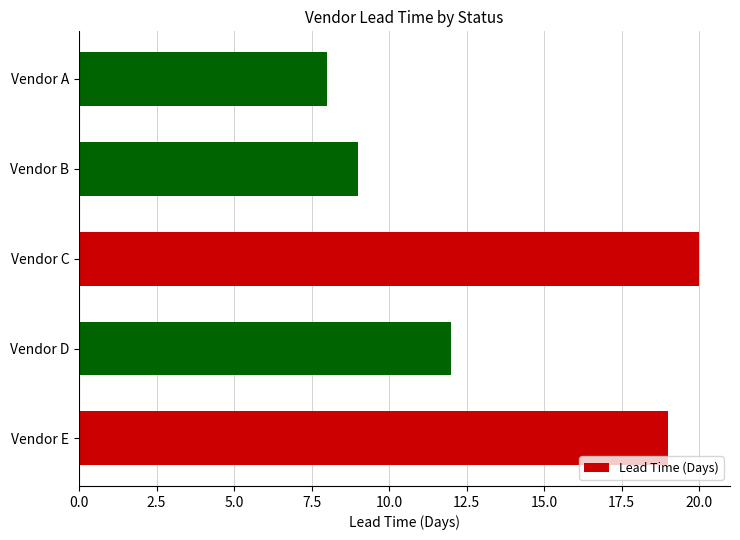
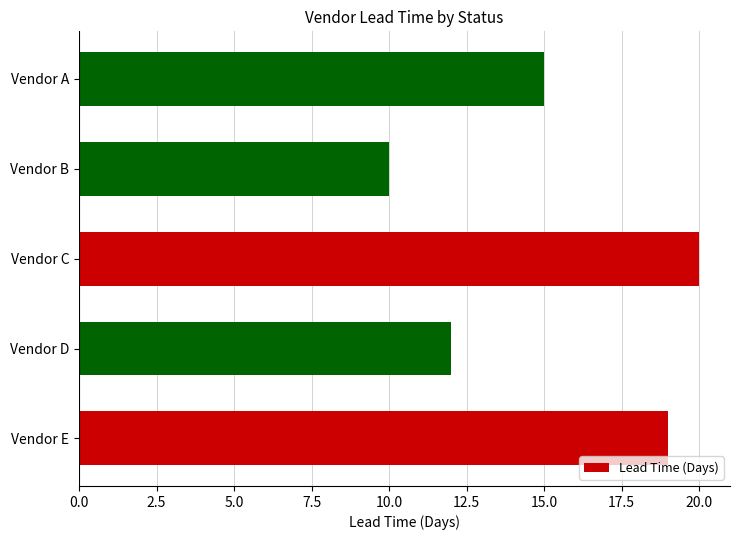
  {
-   "Vendor A": 8,
-   "Vendor B": 9,
+   "Vendor A": 15,
+   "Vendor B": 10,
    "Vendor C": 20,
    "Vendor D": 12,
    "Vendor E": 19
  }
